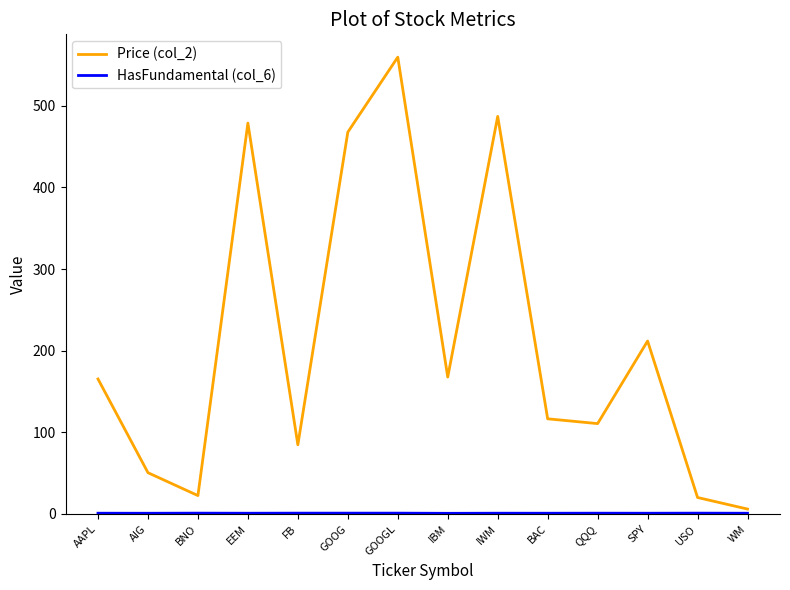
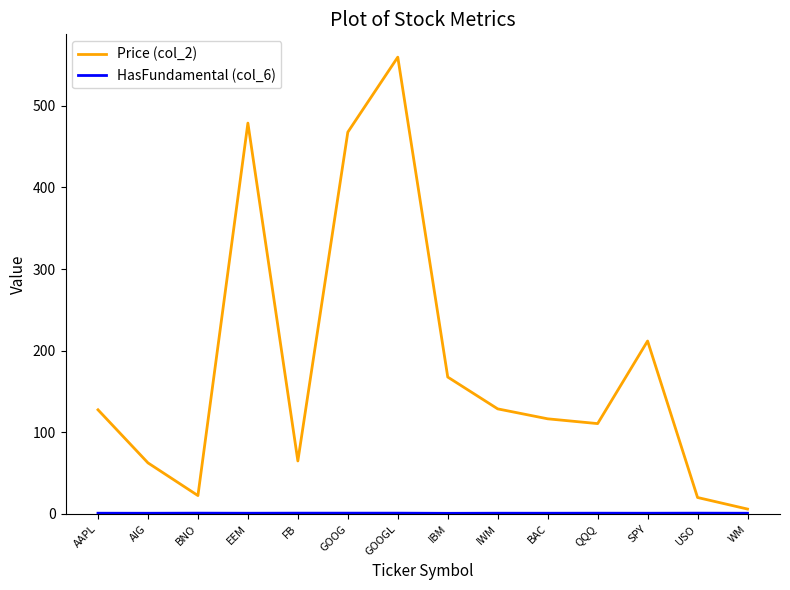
  {
    "Price (col_2)": {
-     "AAPL": 170,
-     "AIG": 50,
+     "AAPL": 130,
+     "AIG": 60,
      "BNO": 20,
      "EEM": 480,
-     "FB": 80,
+     "FB": 60,
      "GOOG": 470,
      "GOOGL": 560,
      "IBM": 170,
-     "IWM": 490,
+     "IWM": 130,
      "BAC": 120,
      "QQQ": 110,
      "SPY": 210,
      "USO": 20,
      "WM": 10
    },
    "HasFundamental (col_6)": {
      "AAPL": 0,
      "AIG": 0,
      "BNO": 0,
      "EEM": 0,
      "FB": 0,
      "GOOG": 0,
      "GOOGL": 0,
      "IBM": 0,
      "IWM": 0,
      "BAC": 0,
      "QQQ": 0,
      "SPY": 0,
      "USO": 0,
      "WM": 0
    }
  }
